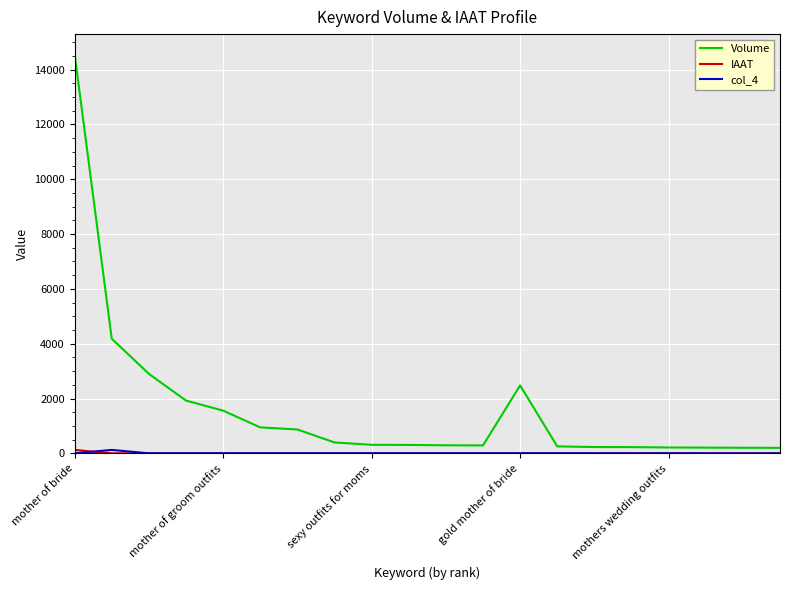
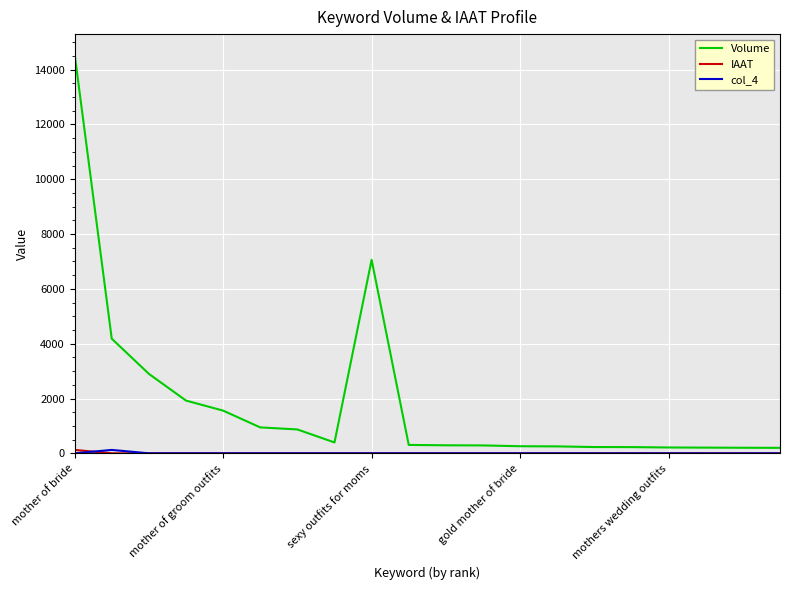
  {
    "Volume": {
      "mother of bride": 14600,
      "mother of groom outfits": 1600,
-     "sexy outfits for moms": 300,
-     "gold mother of bride": 2500,
+     "sexy outfits for moms": 7100,
+     "gold mother of bride": 300,
      "mothers wedding outfits": 200
    },
    "IAAT": {
      "mother of bride": 100
    },
    "col_4": {
      "mother of bride": 0
    }
  }
